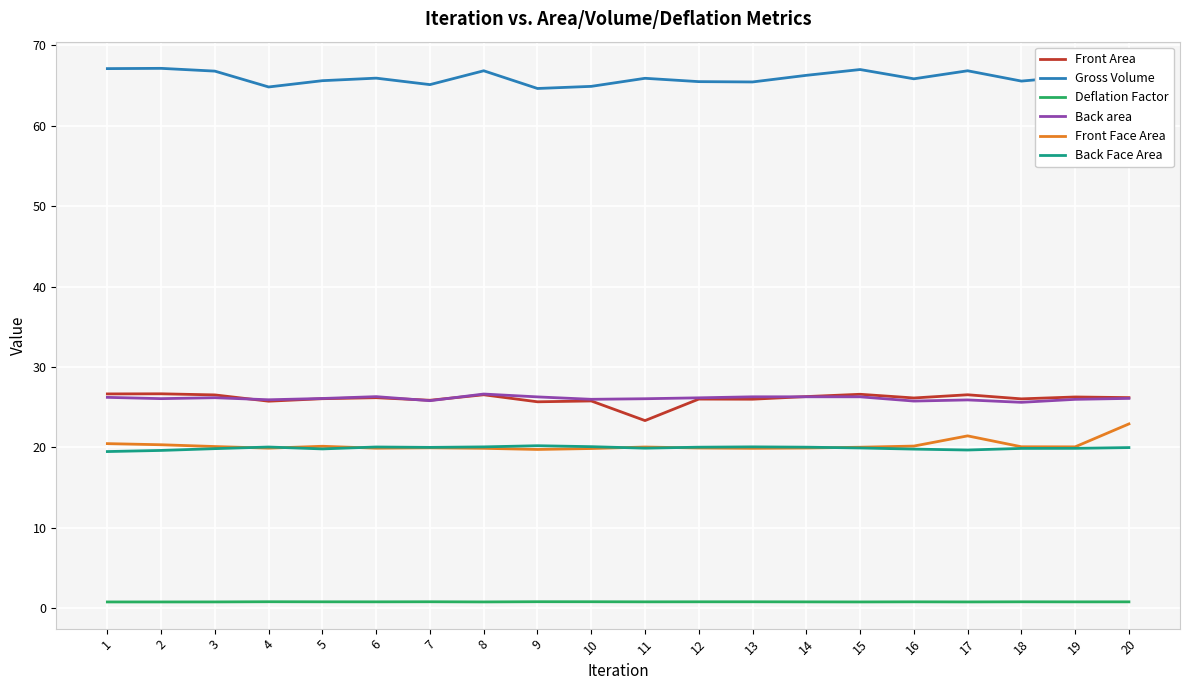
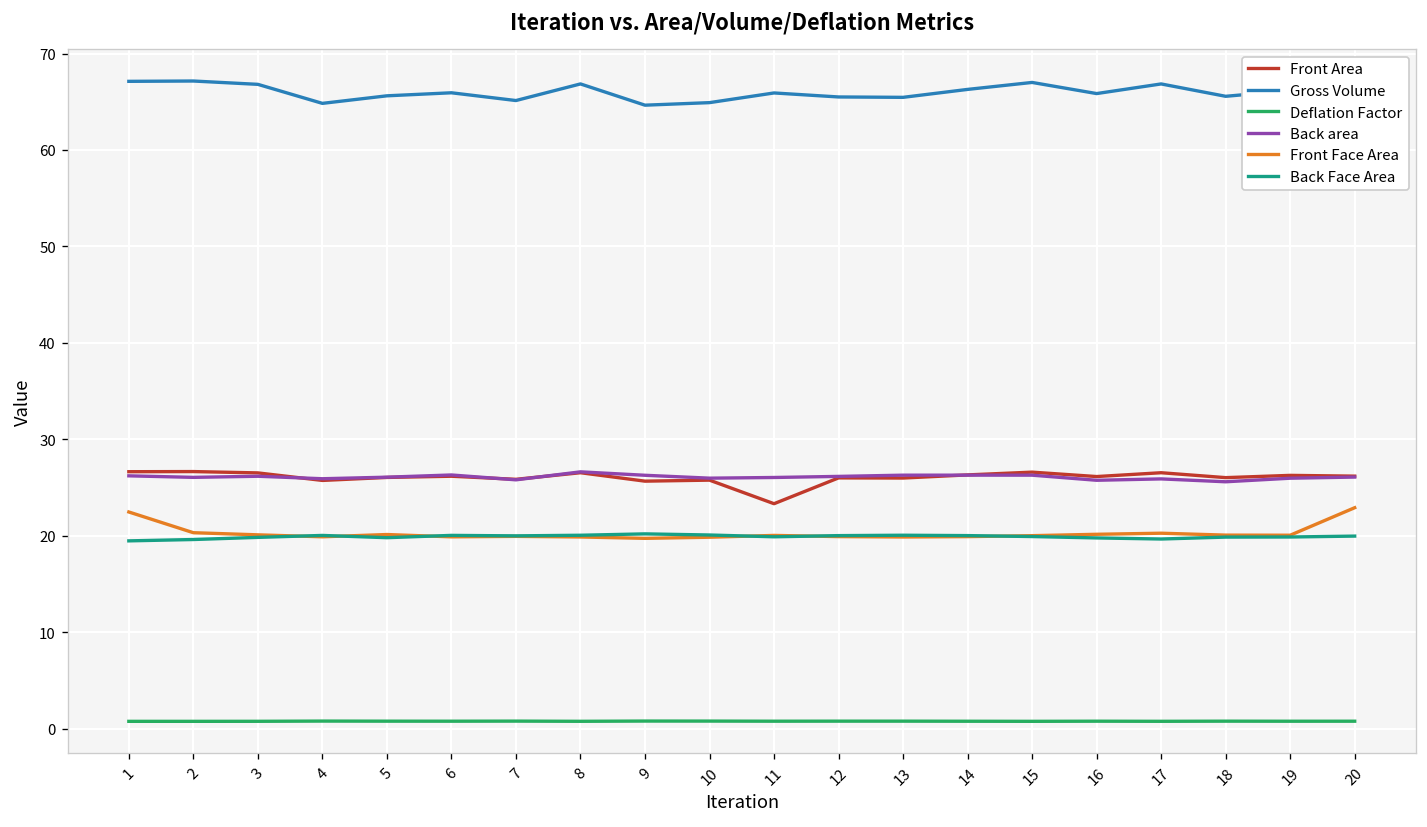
  {
    "Front Area": {
      "1": 27,
      "2": 27,
      "3": 27,
      "9": 26,
      "11": 23,
      "16": 26,
      "17": 27,
      "18": 26
    },
    "Gross Volume": {
      "1": 67,
      "2": 67,
      "3": 67,
      "4": 65,
      "5": 66,
      "6": 66,
      "7": 65,
      "8": 67,
      "9": 65,
      "10": 65,
      "11": 66,
      "12": 65,
      "13": 65,
      "14": 66,
      "15": 67,
      "16": 66,
      "17": 67,
      "18": 66
    },
    "Back area": {
      "1": 26,
      "2": 26,
      "3": 26,
      "9": 26,
      "11": 26,
      "16": 26,
      "17": 26,
      "18": 26
    },
    "Front Face Area": {
-     "1": 20,
+     "1": 22,
      "2": 20,
      "5": 20,
      "9": 20,
      "16": 20,
-     "17": 21,
+     "17": 20,
      "20": 23
    }
  }
